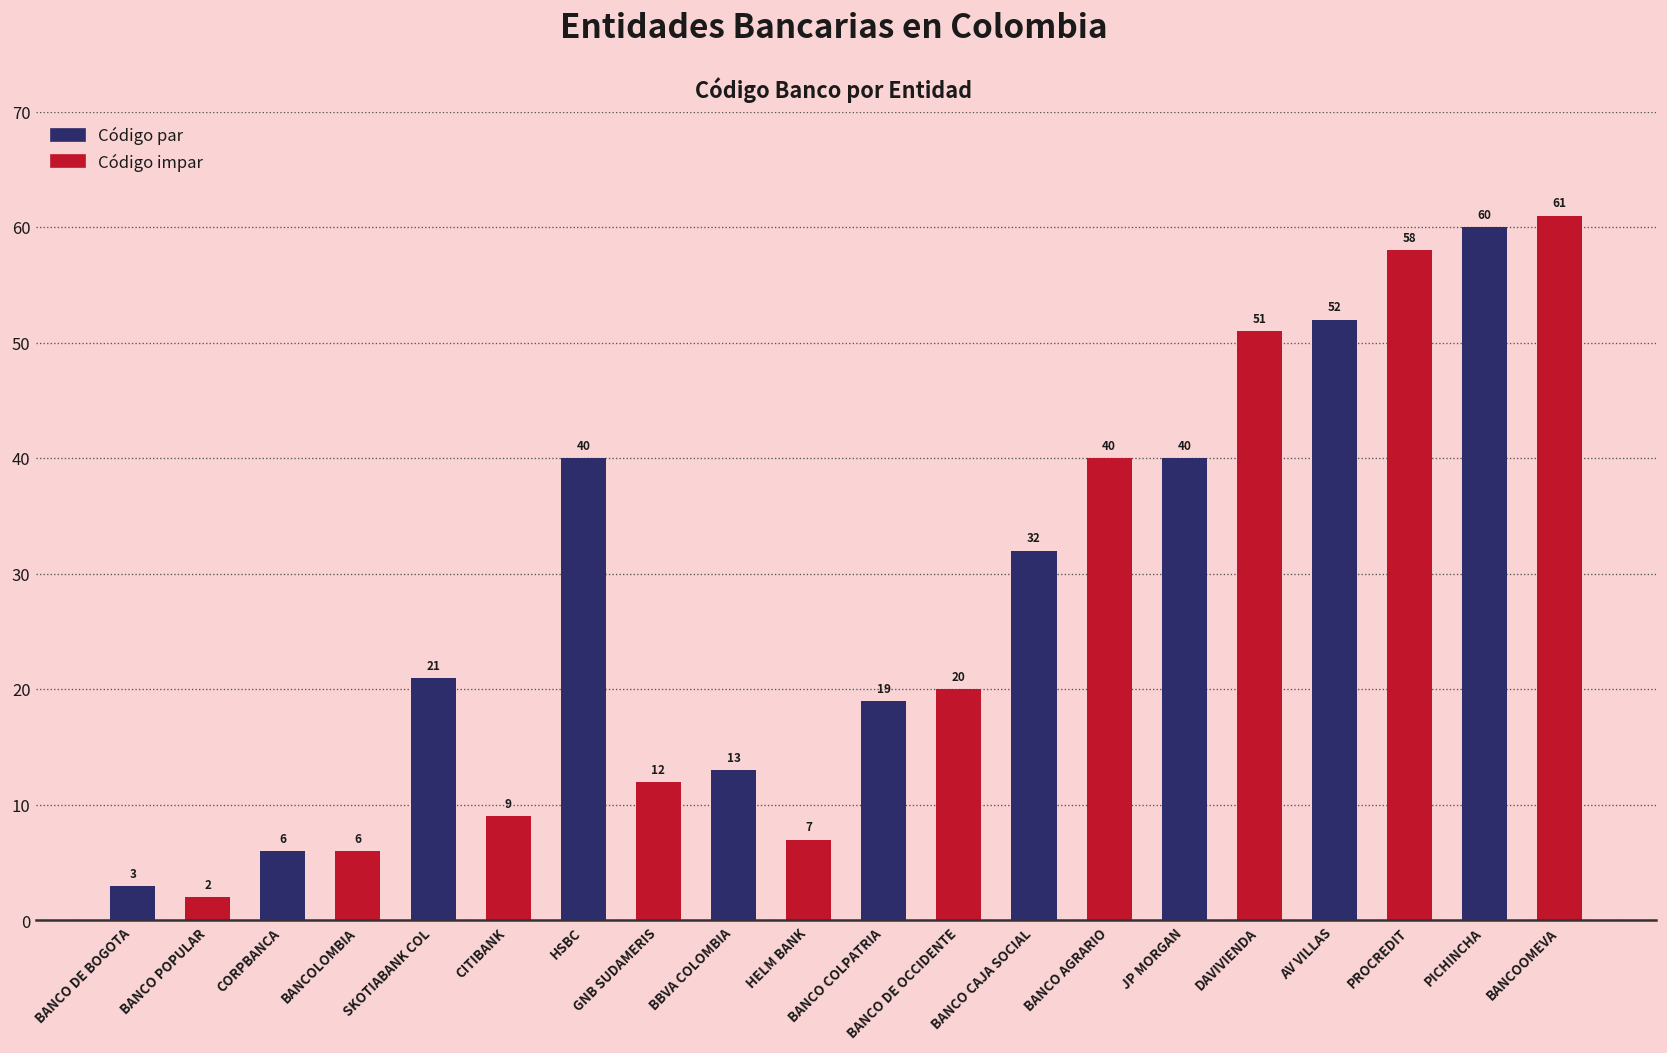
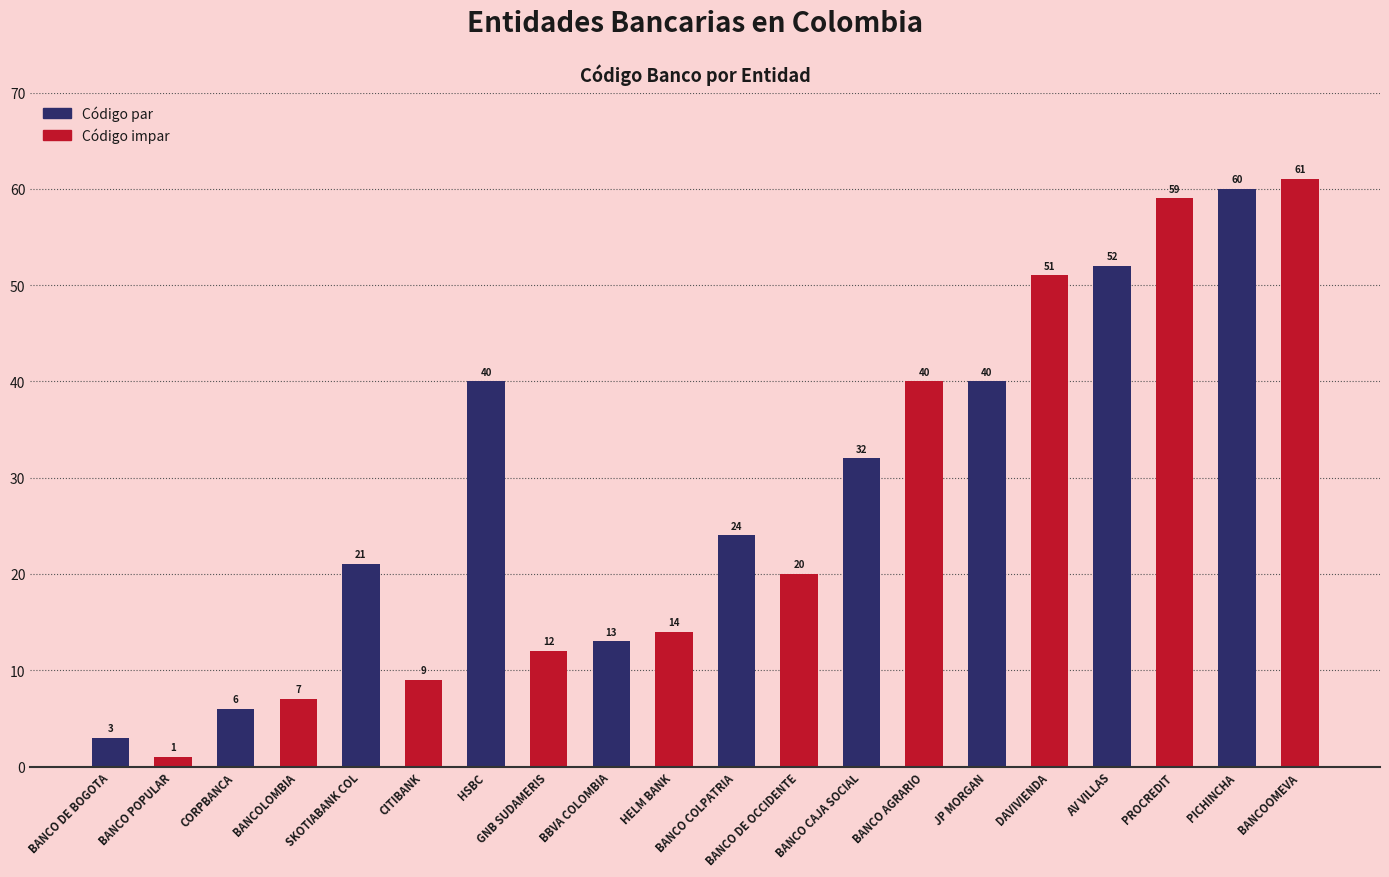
  {
    "BANCO DE BOGOTA": 3,
-   "BANCO POPULAR": 2,
+   "BANCO POPULAR": 1,
    "CORPBANCA": 6,
-   "BANCOLOMBIA": 6,
+   "BANCOLOMBIA": 7,
    "SKOTIABANK COL": 21,
    "CITIBANK": 9,
    "HSBC": 40,
    "GNB SUDAMERIS": 12,
    "BBVA COLOMBIA": 13,
-   "HELM BANK": 7,
-   "BANCO COLPATRIA": 19,
+   "HELM BANK": 14,
+   "BANCO COLPATRIA": 24,
    "BANCO DE OCCIDENTE": 20,
    "BANCO CAJA SOCIAL": 32,
    "BANCO AGRARIO": 40,
    "JP MORGAN": 40,
    "DAVIVIENDA": 51,
    "AV VILLAS": 52,
-   "PROCREDIT": 58,
+   "PROCREDIT": 59,
    "PICHINCHA": 60,
    "BANCOOMEVA": 61
  }
